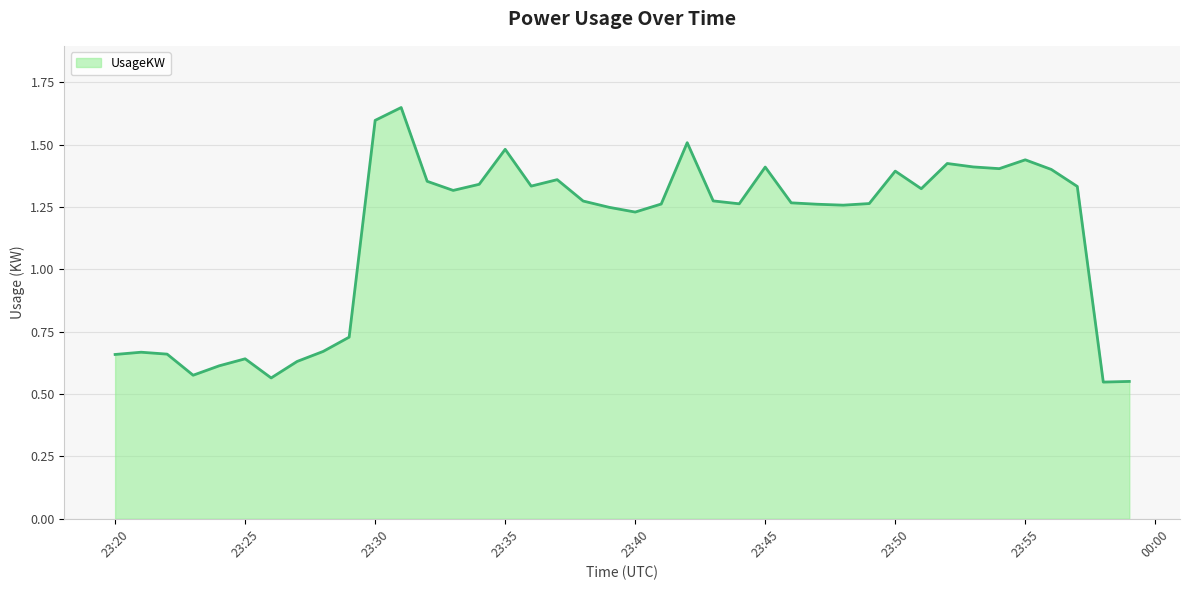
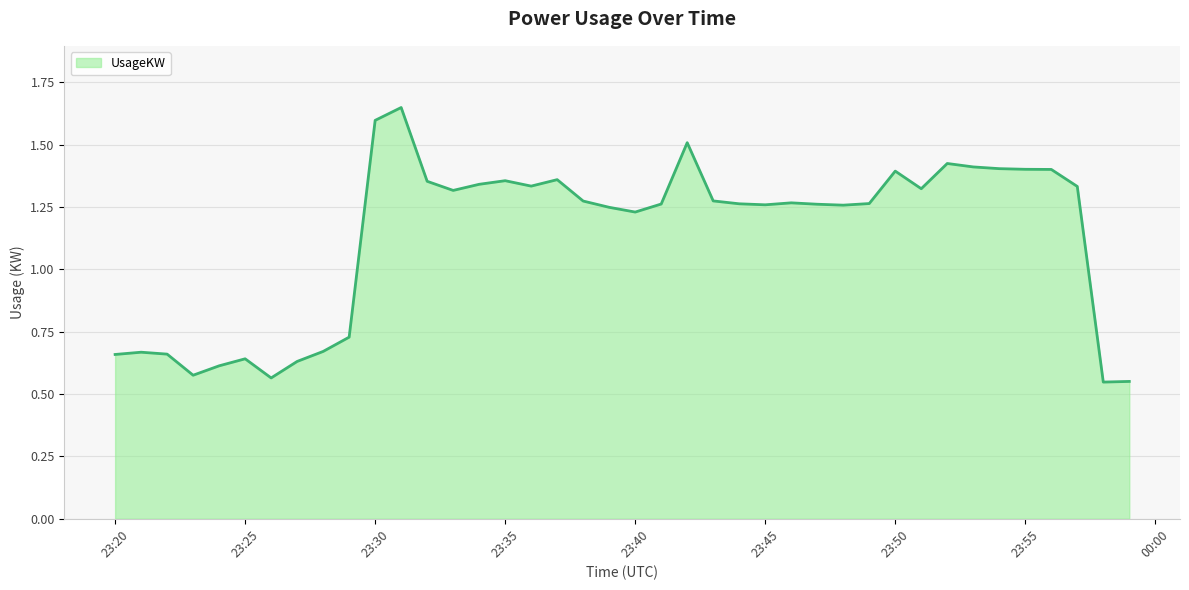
  {
    "23:20": 0.66,
    "23:25": 0.64,
    "23:30": 1.60,
-   "23:35": 1.48,
+   "23:35": 1.36,
    "23:40": 1.23,
-   "23:45": 1.41,
+   "23:45": 1.26,
    "23:50": 1.39,
-   "23:55": 1.44
+   "23:55": 1.40
  }
